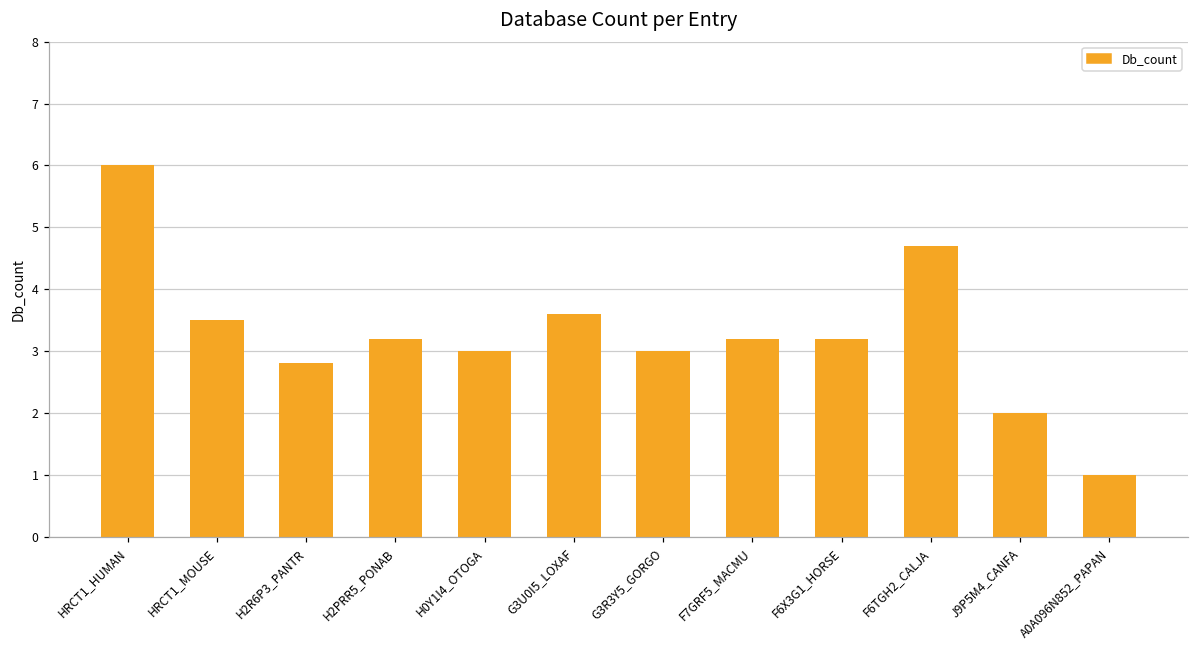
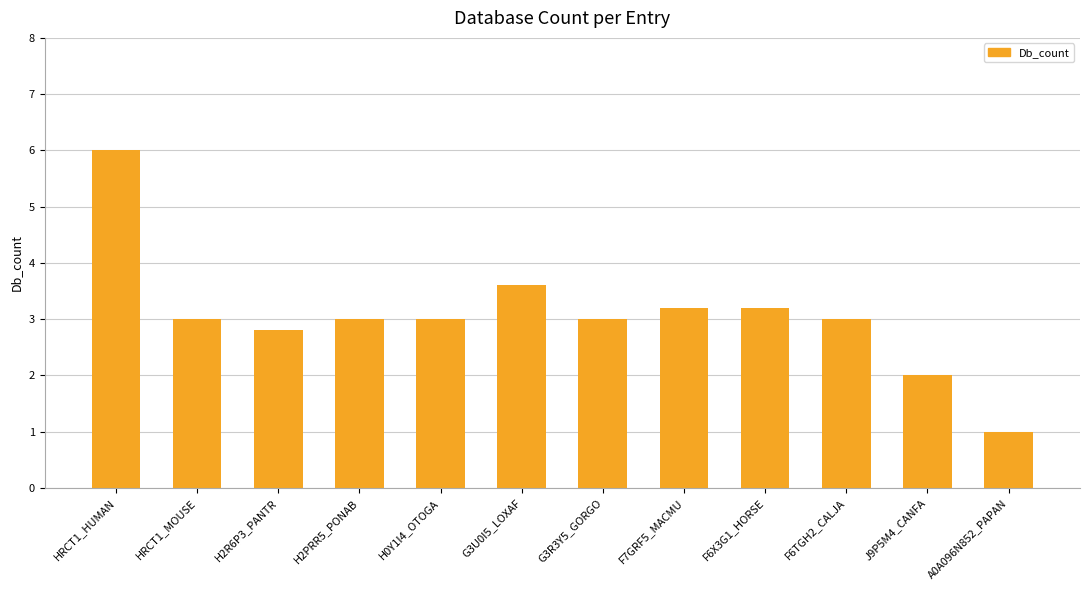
  {
    "HRCT1_HUMAN": 6.0,
-   "HRCT1_MOUSE": 3.5,
+   "HRCT1_MOUSE": 3.0,
    "H2R6P3_PANTR": 2.8,
-   "H2PRR5_PONAB": 3.2,
+   "H2PRR5_PONAB": 3.0,
    "H0Y1I4_OTOGA": 3.0,
    "G3U0I5_LOXAF": 3.6,
    "G3R3Y5_GORGO": 3.0,
    "F7GRF5_MACMU": 3.2,
    "F6X3G1_HORSE": 3.2,
-   "F6TGH2_CALJA": 4.7,
+   "F6TGH2_CALJA": 3.0,
    "J9P5M4_CANFA": 2.0,
    "A0A096N852_PAPAN": 1.0
  }
